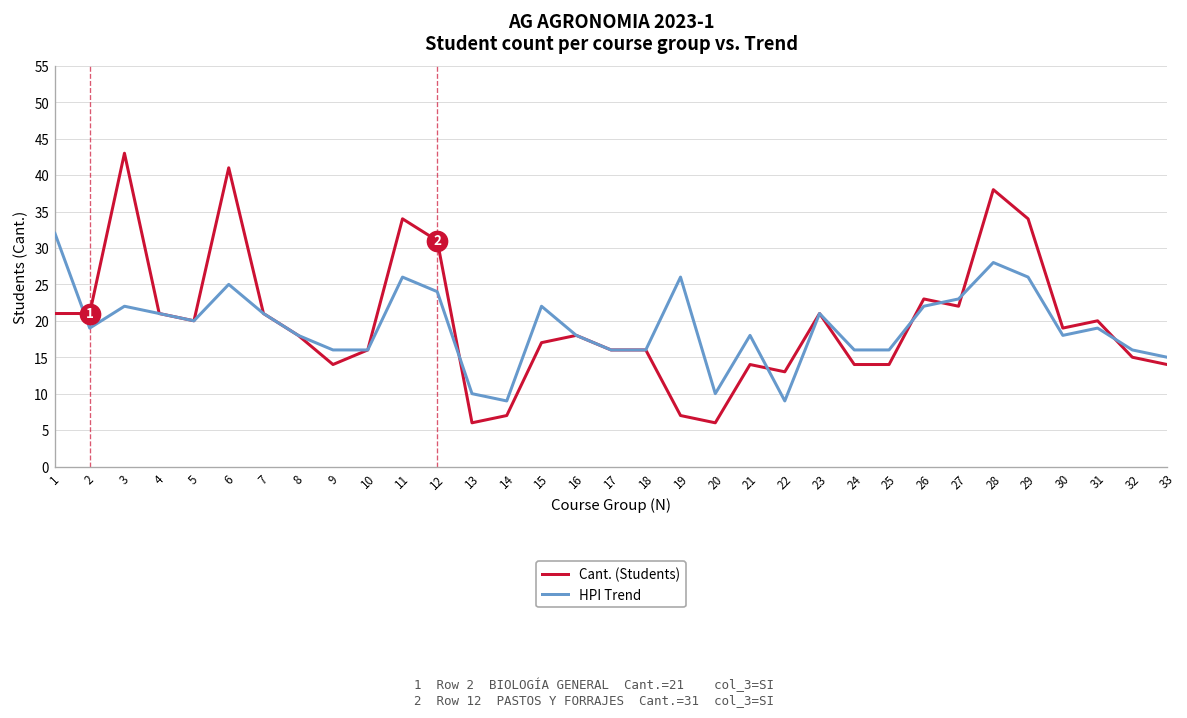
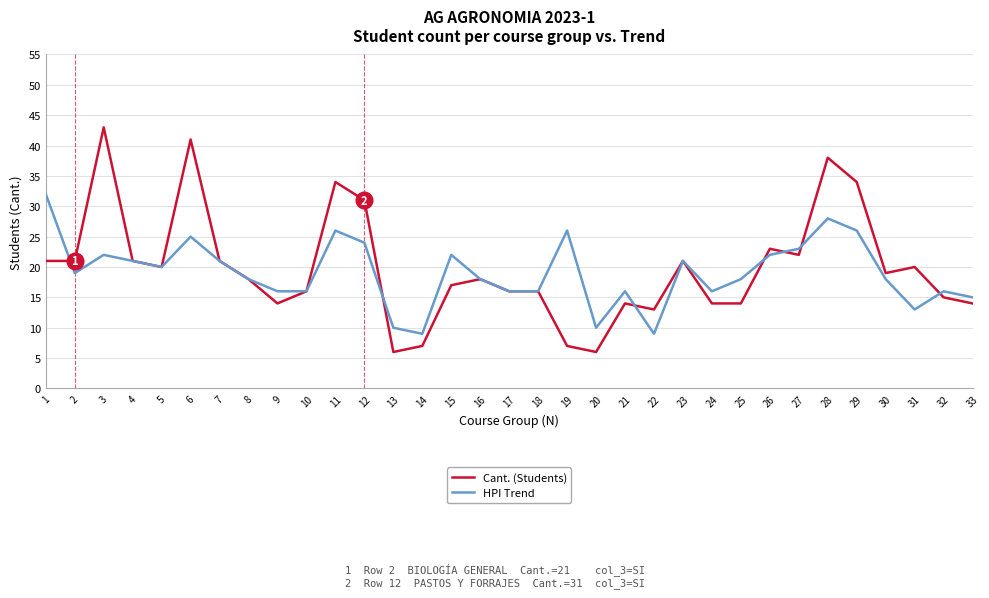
  {
    "HPI Trend": {
      "1": 32,
      "2": 19,
      "3": 22,
      "6": 25,
      "9": 16,
      "11": 26,
      "12": 24,
      "13": 10,
      "14": 9,
      "15": 22,
      "19": 26,
      "20": 10,
-     "21": 18,
+     "21": 16,
      "22": 9,
      "24": 16,
-     "25": 16,
+     "25": 18,
      "26": 22,
      "27": 23,
      "28": 28,
      "29": 26,
      "30": 18,
-     "31": 19,
+     "31": 13,
      "32": 16,
      "33": 15
    }
  }
